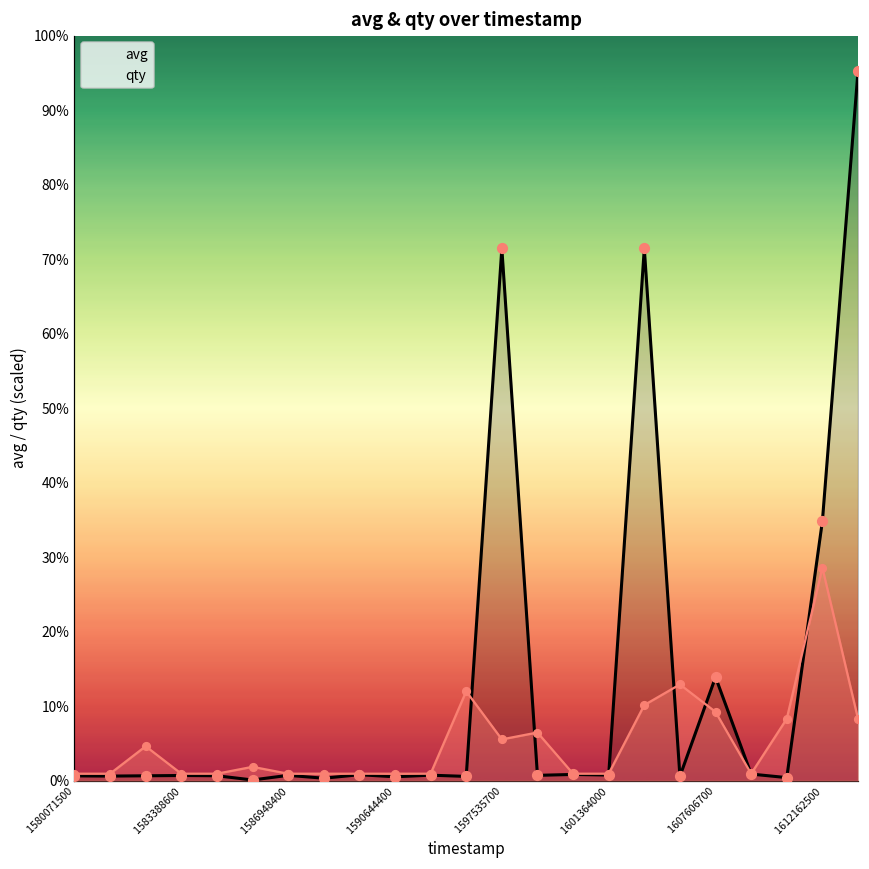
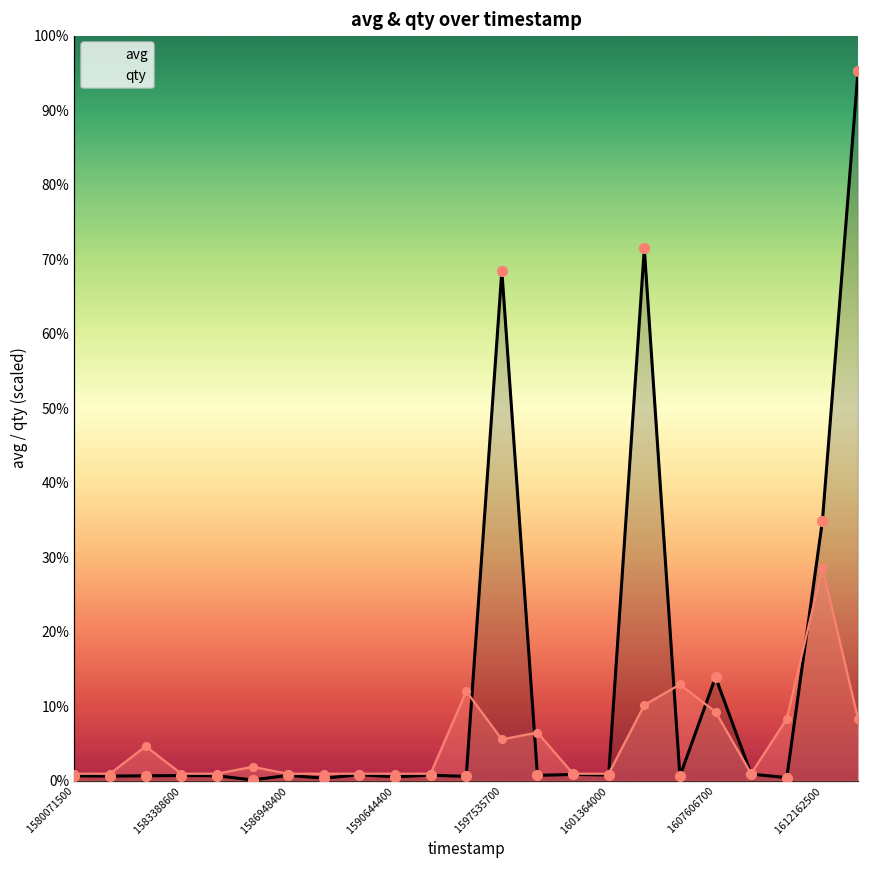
  {
    "avg": {
      "1590644400": "1%",
-     "1597535700": "71%",
+     "1597535700": "68%",
      "1607606700": "14%",
      "1612162500": "35%"
    }
  }
